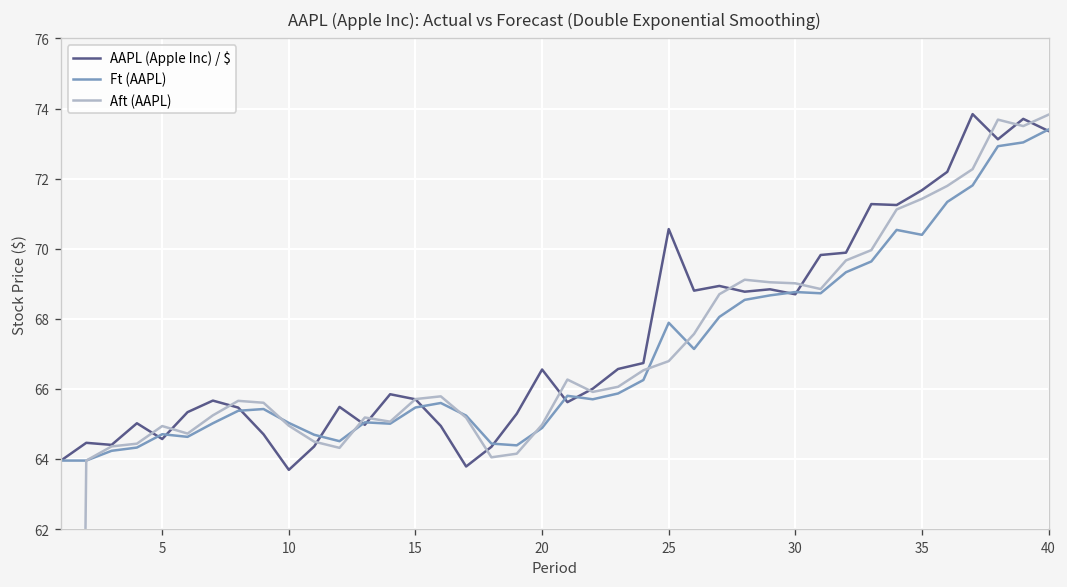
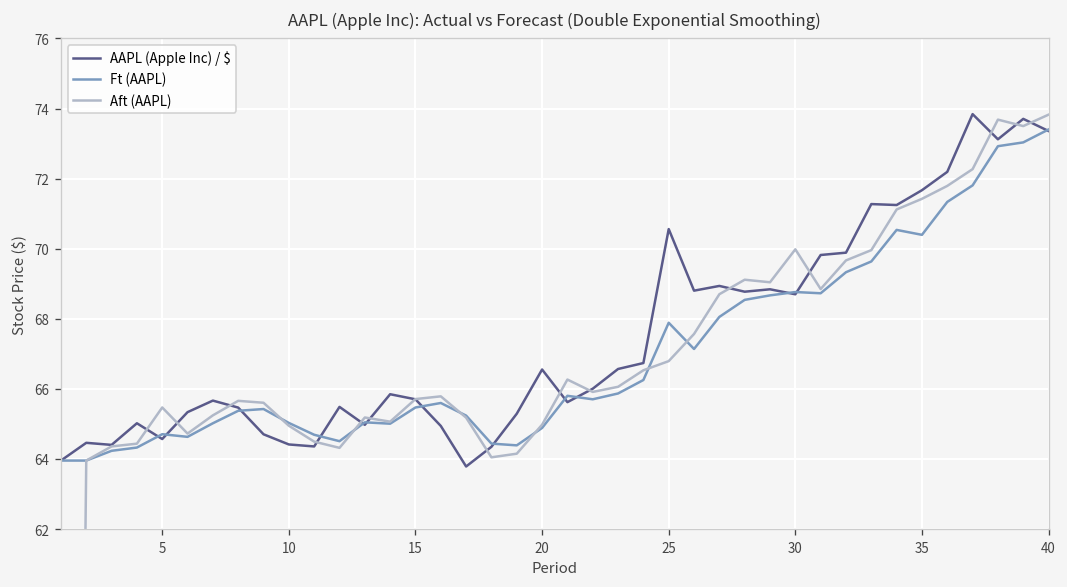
  {
    "AAPL (Apple Inc) / $": {
      "5": 64.6,
-     "10": 63.7,
+     "10": 64.4,
      "20": 66.6,
      "25": 70.6,
      "35": 71.7
    },
    "Ft (AAPL)": {
      "5": 64.7,
      "15": 65.5,
      "20": 64.9,
      "25": 67.9,
      "35": 70.4
    },
    "Aft (AAPL)": {
-     "5": 64.9,
+     "5": 65.5,
      "20": 65.0,
      "25": 66.8,
-     "30": 69.0,
+     "30": 70.0,
      "35": 71.4,
      "40": 73.8
    }
  }
